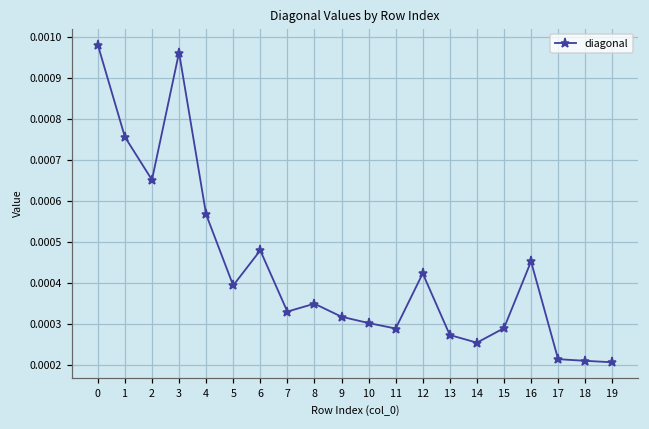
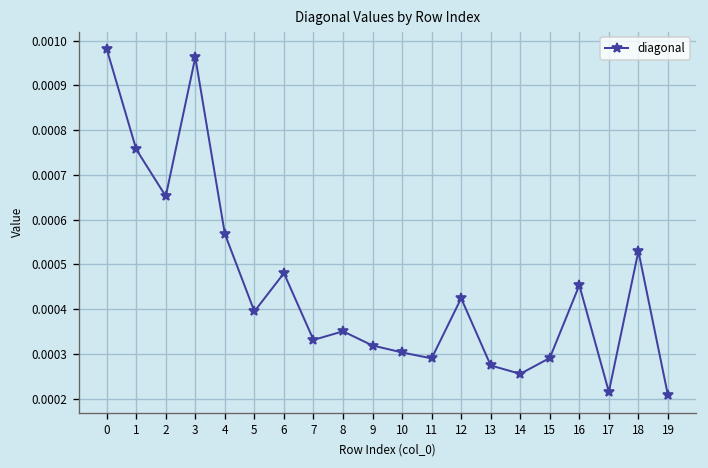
  {
    "0": 0.00098,
    "1": 0.00076,
    "2": 0.00065,
    "3": 0.00096,
    "4": 0.00057,
    "5": 0.00039,
    "6": 0.00048,
    "7": 0.00033,
    "8": 0.00035,
    "9": 0.00032,
    "10": 0.00030,
    "11": 0.00029,
    "12": 0.00042,
    "13": 0.00027,
    "14": 0.00026,
    "15": 0.00029,
    "16": 0.00045,
    "17": 0.00022,
-   "18": 0.00021,
+   "18": 0.00053,
    "19": 0.00021
  }
